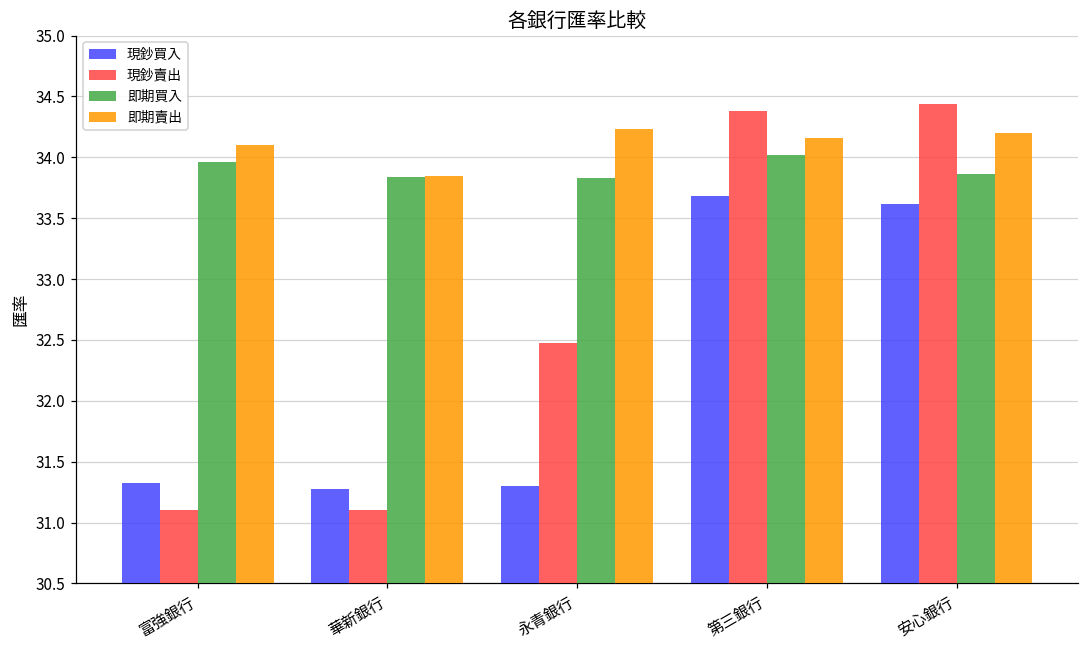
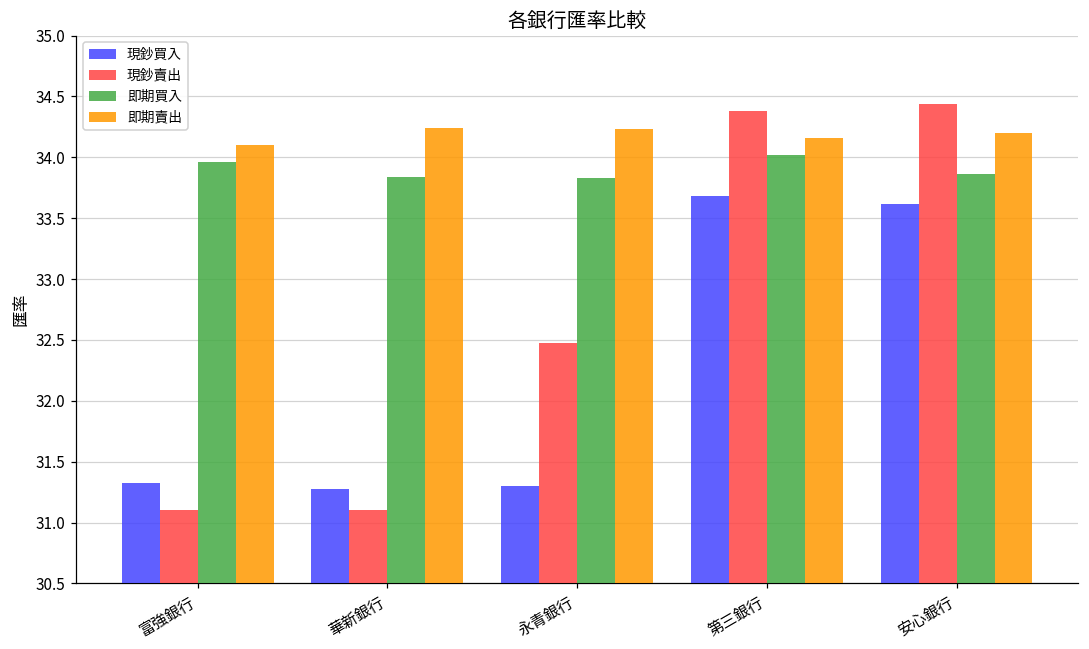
  {
    "現鈔買入": {
      "富強銀行": 31.33,
      "華新銀行": 31.28,
      "永青銀行": 31.30,
      "第三銀行": 33.68,
      "安心銀行": 33.62
    },
    "現鈔賣出": {
      "富強銀行": 31.11,
      "華新銀行": 31.10,
      "永青銀行": 32.47,
      "第三銀行": 34.38,
      "安心銀行": 34.44
    },
    "即期買入": {
      "富強銀行": 33.96,
      "華新銀行": 33.84,
      "永青銀行": 33.83,
      "第三銀行": 34.02,
      "安心銀行": 33.86
    },
    "即期賣出": {
      "富強銀行": 34.10,
-     "華新銀行": 33.85,
+     "華新銀行": 34.24,
      "永青銀行": 34.23,
      "第三銀行": 34.16,
      "安心銀行": 34.20
    }
  }
